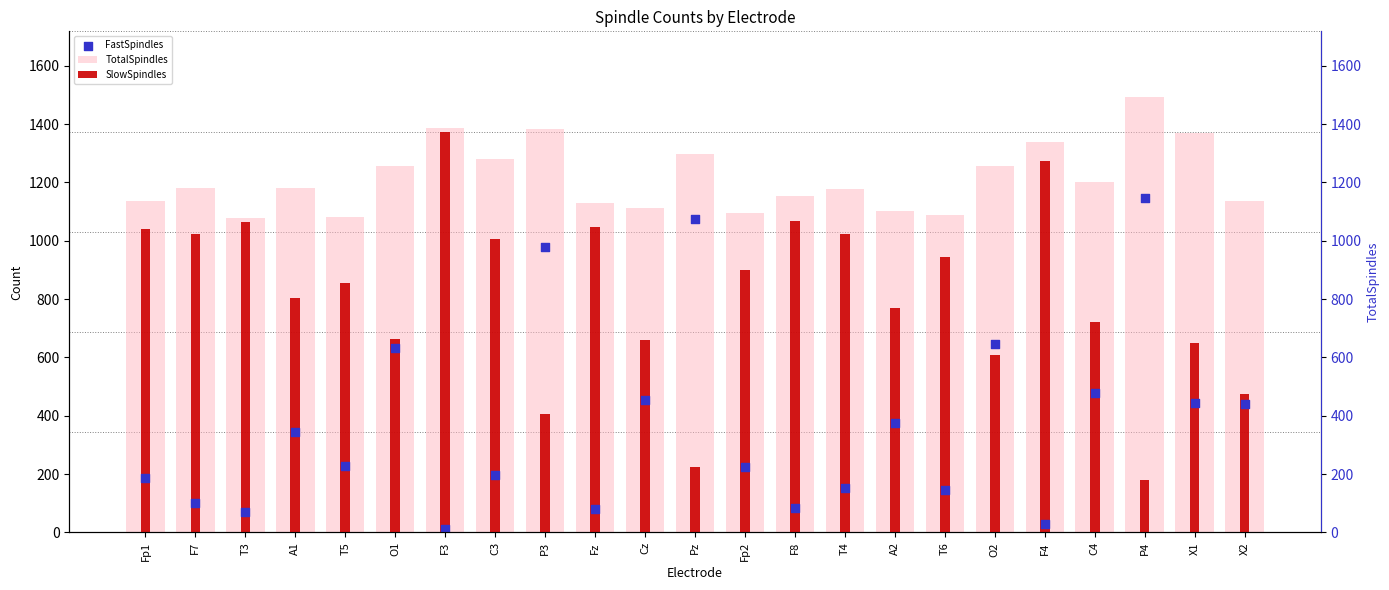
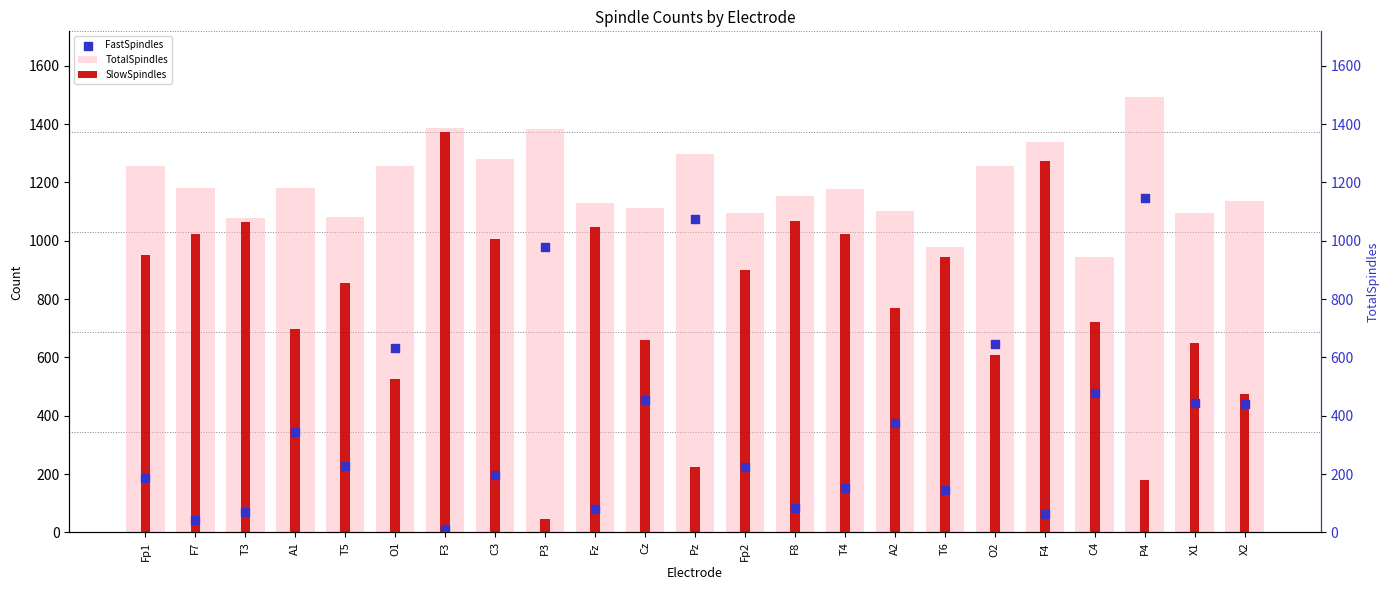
  {
    "TotalSpindles": {
-     "Fp1": 1140,
+     "Fp1": 1260,
      "F7": 1180,
      "T3": 1080,
      "A1": 1180,
      "T5": 1080,
      "O1": 1260,
      "F3": 1390,
      "C3": 1280,
      "P3": 1380,
      "Fz": 1130,
      "Cz": 1110,
      "Pz": 1300,
      "Fp2": 1100,
      "F8": 1150,
      "T4": 1180,
      "A2": 1100,
-     "T6": 1090,
+     "T6": 980,
      "O2": 1260,
      "F4": 1340,
-     "C4": 1200,
+     "C4": 950,
      "P4": 1490,
-     "X1": 1370,
+     "X1": 1100,
      "X2": 1140
    },
    "FastSpindles": {
-     "F7": 100,
-     "F4": 30
+     "F7": 40,
+     "F4": 70
    },
    "SlowSpindles": {
-     "Fp1": 1040,
-     "A1": 800,
-     "O1": 660,
-     "P3": 410
+     "Fp1": 950,
+     "A1": 700,
+     "O1": 530,
+     "P3": 50
    }
  }
